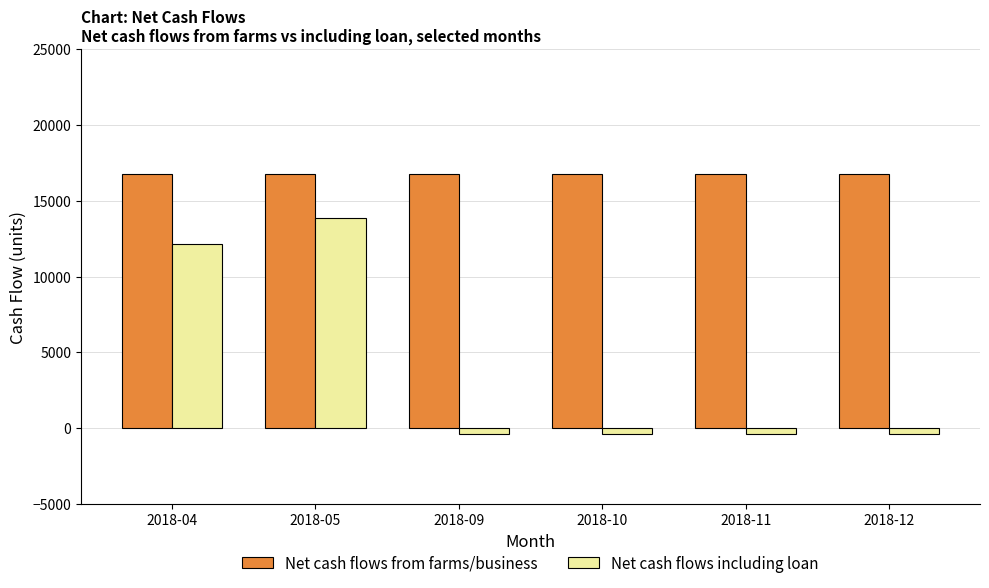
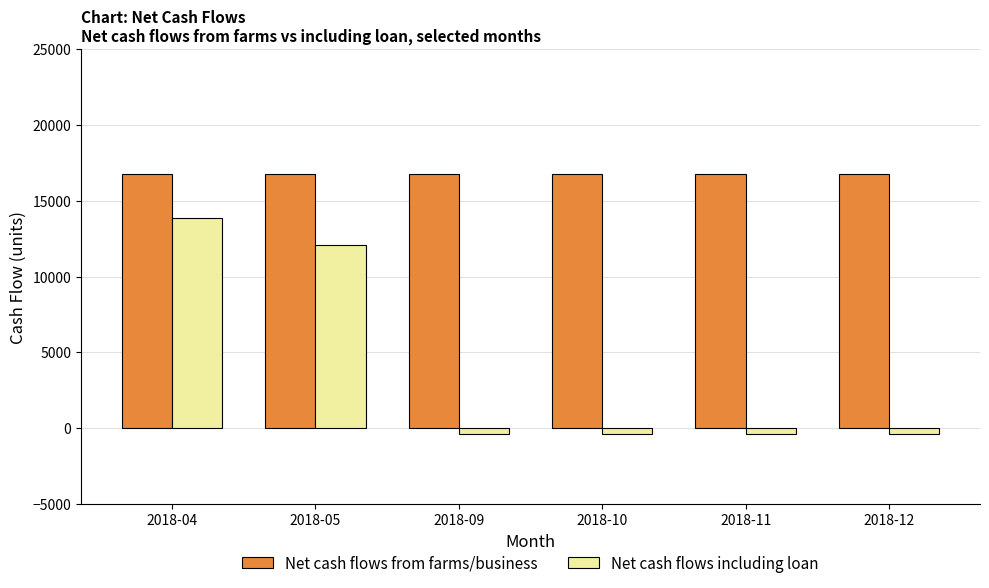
  {
    "Net cash flows from farms/business": {
      "2018-04": 16800,
      "2018-05": 16800,
      "2018-09": 16800,
      "2018-10": 16800,
      "2018-11": 16800,
      "2018-12": 16800
    },
    "Net cash flows including loan": {
-     "2018-04": 12200,
-     "2018-05": 13900,
+     "2018-04": 13900,
+     "2018-05": 12100,
      "2018-09": -400,
      "2018-10": -400,
      "2018-11": -400,
      "2018-12": -400
    }
  }
